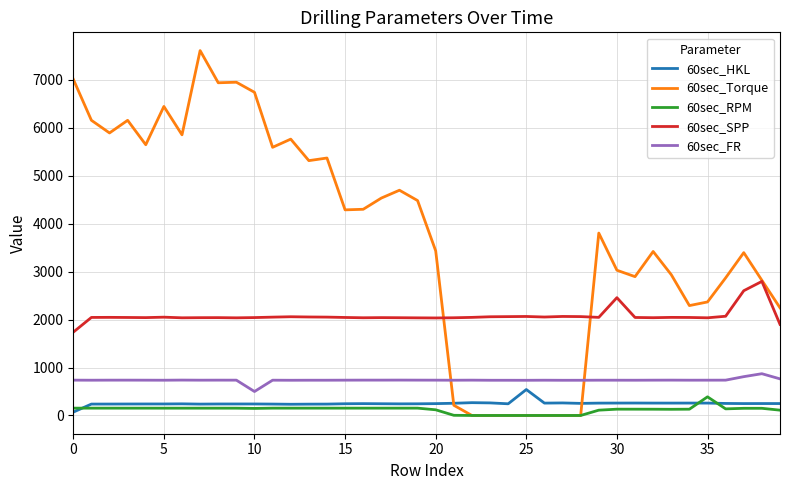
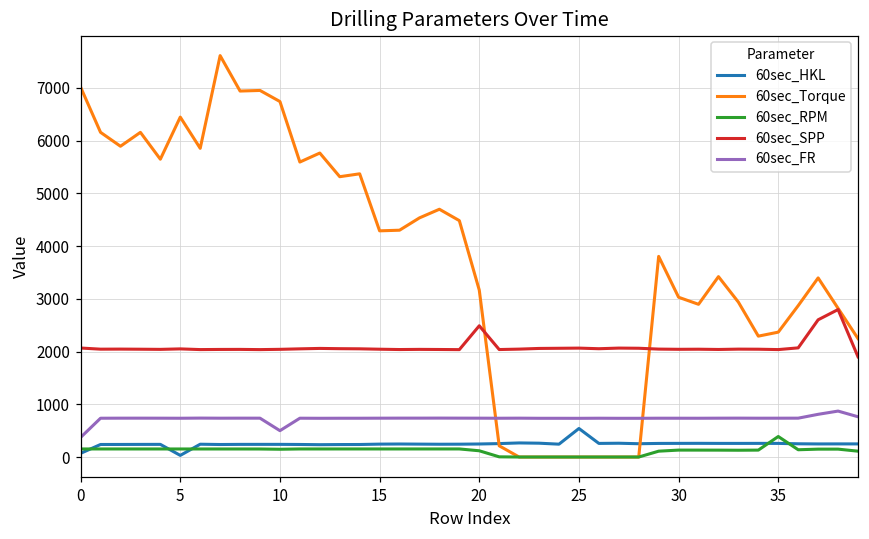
  {
    "60sec_HKL": {
      "0": 100,
-     "5": 200,
+     "5": 0,
      "10": 200,
      "15": 200,
      "20": 200,
      "25": 500,
      "30": 300,
      "35": 300
    },
    "60sec_Torque": {
      "0": 7000,
      "5": 6400,
      "10": 6700,
      "15": 4300,
-     "20": 3400,
+     "20": 3200,
      "30": 3000,
      "35": 2400
    },
    "60sec_RPM": {
      "0": 200,
      "5": 200,
      "10": 100,
      "15": 200,
      "20": 100,
      "30": 100,
      "35": 400
    },
    "60sec_SPP": {
-     "0": 1700,
+     "0": 2100,
      "5": 2100,
      "10": 2000,
      "15": 2000,
-     "20": 2000,
+     "20": 2500,
      "25": 2100,
-     "30": 2500,
+     "30": 2000,
      "35": 2000
    },
    "60sec_FR": {
-     "0": 700,
+     "0": 400,
      "5": 700,
      "10": 500,
      "15": 700,
      "20": 700,
      "25": 700,
      "30": 700,
      "35": 700
    }
  }
